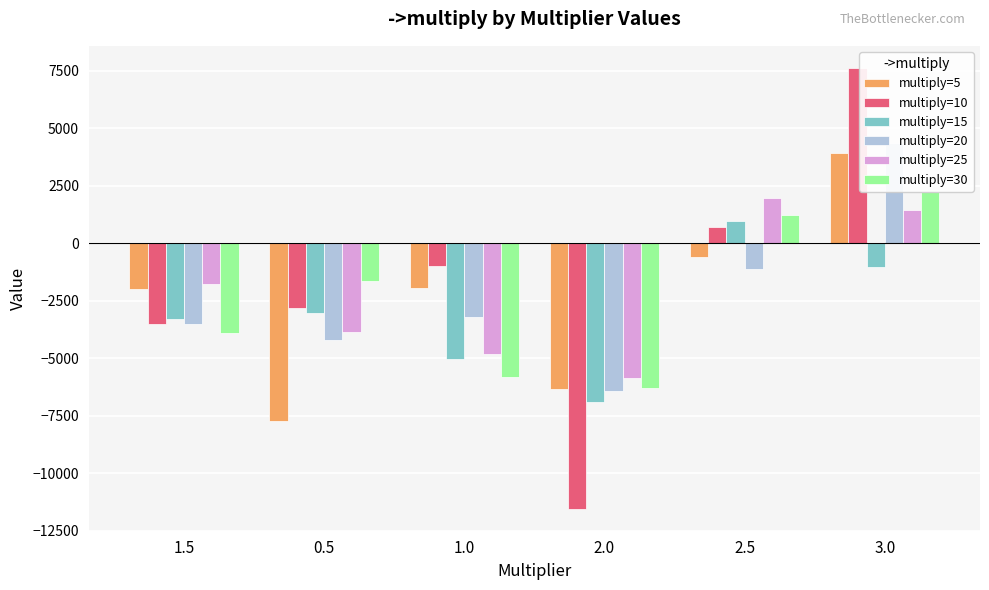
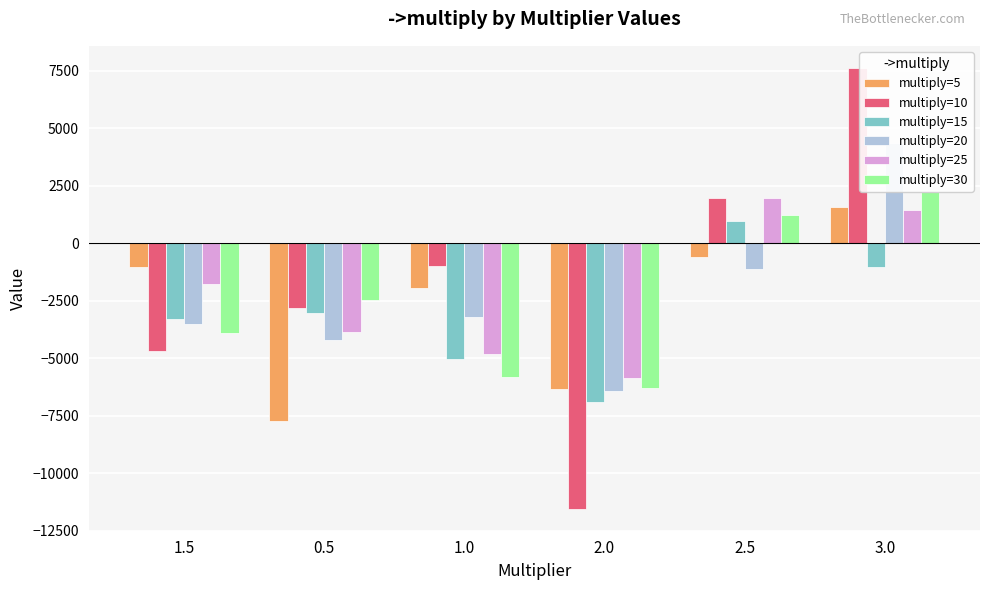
  {
    "multiply=5": {
-     "1.5": -2000,
+     "1.5": -1000,
      "0.5": -7700,
      "1.0": -2000,
      "2.0": -6400,
      "2.5": -600,
-     "3.0": 3900
+     "3.0": 1600
    },
    "multiply=10": {
-     "1.5": -3500,
+     "1.5": -4700,
      "0.5": -2800,
      "1.0": -1000,
      "2.0": -11600,
-     "2.5": 700,
+     "2.5": 2000,
      "3.0": 7600
    },
    "multiply=30": {
      "1.5": -3900,
-     "0.5": -1700,
+     "0.5": -2500,
      "1.0": -5800,
      "2.0": -6300,
      "2.5": 1200,
      "3.0": 2200
    }
  }
